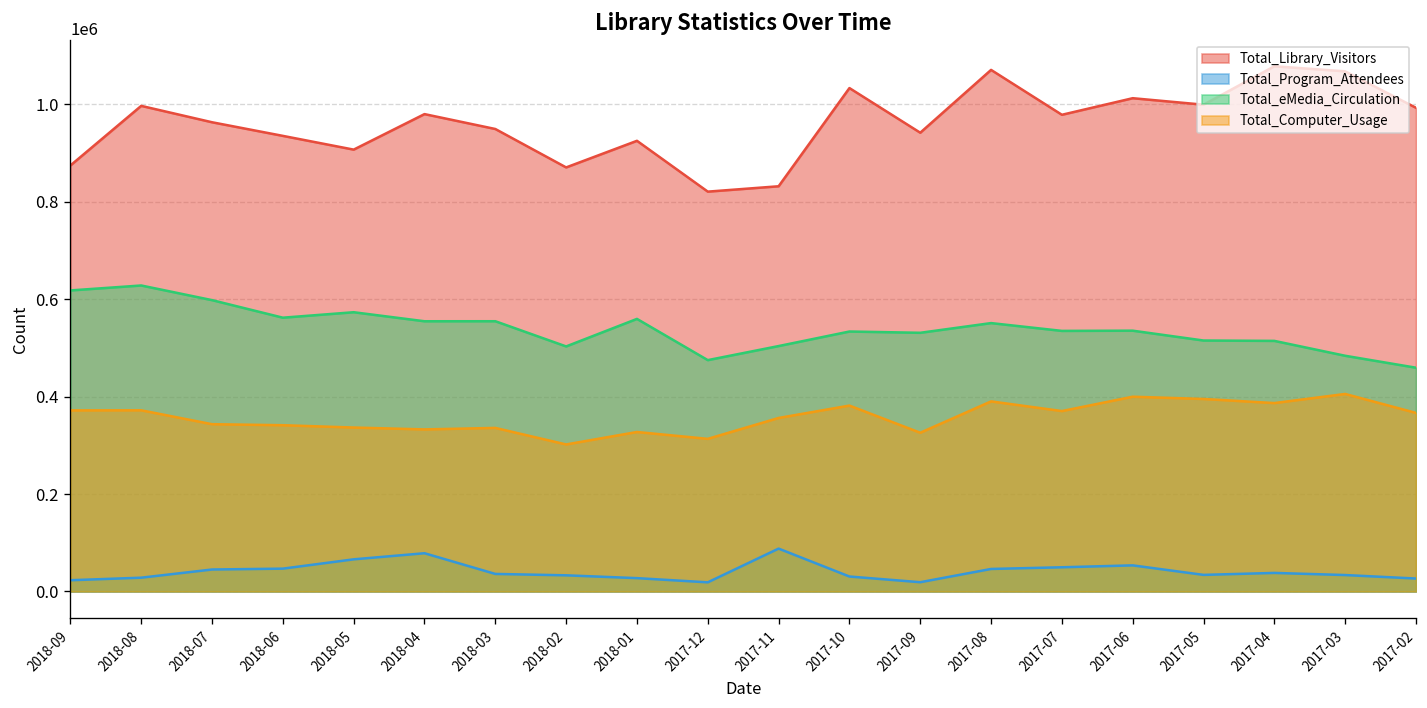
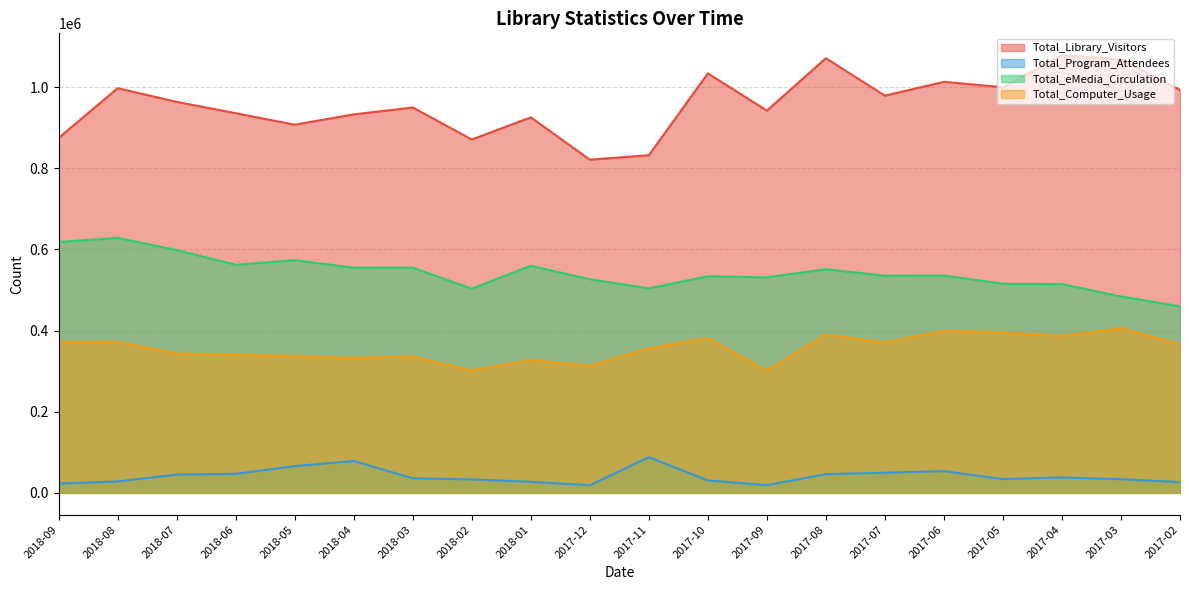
  {
    "Total_Library_Visitors": {
      "2018-09": 870000,
      "2018-08": 1000000,
      "2018-07": 960000,
      "2018-06": 940000,
      "2018-05": 910000,
-     "2018-04": 980000,
+     "2018-04": 930000,
      "2018-03": 950000,
      "2018-02": 870000,
      "2018-01": 930000,
      "2017-12": 820000,
      "2017-11": 830000,
      "2017-10": 1030000,
      "2017-09": 940000,
      "2017-08": 1070000,
      "2017-07": 980000,
      "2017-06": 1010000,
      "2017-02": 990000
    },
    "Total_Program_Attendees": {
      "2018-09": 20000,
      "2018-08": 30000,
      "2018-07": 50000,
      "2018-06": 50000,
      "2018-05": 70000,
      "2018-04": 80000,
      "2018-03": 40000,
      "2018-02": 30000,
      "2018-01": 30000,
      "2017-12": 20000,
      "2017-11": 90000,
      "2017-10": 30000,
      "2017-09": 20000,
      "2017-08": 50000,
      "2017-07": 50000,
      "2017-06": 50000,
      "2017-05": 30000,
      "2017-04": 40000,
      "2017-03": 30000,
      "2017-02": 30000
    },
    "Total_eMedia_Circulation": {
      "2018-09": 620000,
      "2018-08": 630000,
      "2018-07": 600000,
      "2018-06": 560000,
      "2018-05": 570000,
      "2018-04": 550000,
      "2018-03": 550000,
      "2018-02": 500000,
      "2018-01": 560000,
-     "2017-12": 470000,
+     "2017-12": 530000,
      "2017-11": 500000,
      "2017-10": 530000,
      "2017-09": 530000,
      "2017-08": 550000,
      "2017-07": 540000,
      "2017-06": 540000,
      "2017-05": 520000,
      "2017-04": 510000,
      "2017-03": 480000,
      "2017-02": 460000
    },
    "Total_Computer_Usage": {
      "2018-09": 370000,
      "2018-08": 370000,
      "2018-07": 340000,
      "2018-06": 340000,
      "2018-05": 340000,
      "2018-04": 330000,
      "2018-03": 340000,
      "2018-02": 300000,
      "2018-01": 330000,
      "2017-12": 310000,
      "2017-11": 360000,
      "2017-10": 380000,
-     "2017-09": 330000,
+     "2017-09": 300000,
      "2017-08": 390000,
      "2017-07": 370000,
      "2017-06": 400000,
      "2017-05": 400000,
      "2017-04": 390000,
      "2017-03": 410000,
      "2017-02": 370000
    }
  }
